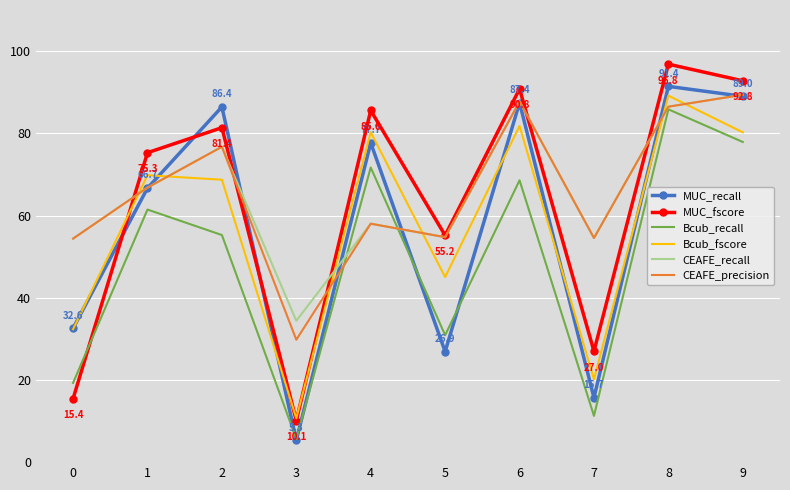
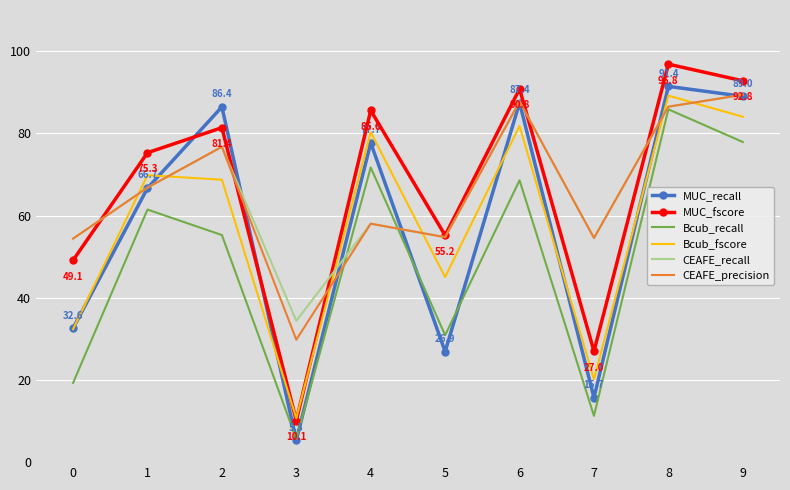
  {
    "MUC_recall": {
      "2": 86.4
    },
    "MUC_fscore": {
-     "0": 15.4,
+     "0": 49.1,
      "7": 27.0
    },
    "Bcub_recall": {
      "0": 19,
      "1": 61,
      "2": 55,
      "4": 72,
      "6": 69,
      "7": 11,
      "8": 86,
      "9": 78
    },
    "Bcub_fscore": {
      "2": 69,
      "5": 45,
      "6": 82,
      "8": 89,
-     "9": 80
+     "9": 84
    },
    "CEAFE_recall": {
      "3": 34
    },
    "CEAFE_precision": {
      "3": 30
    }
  }
